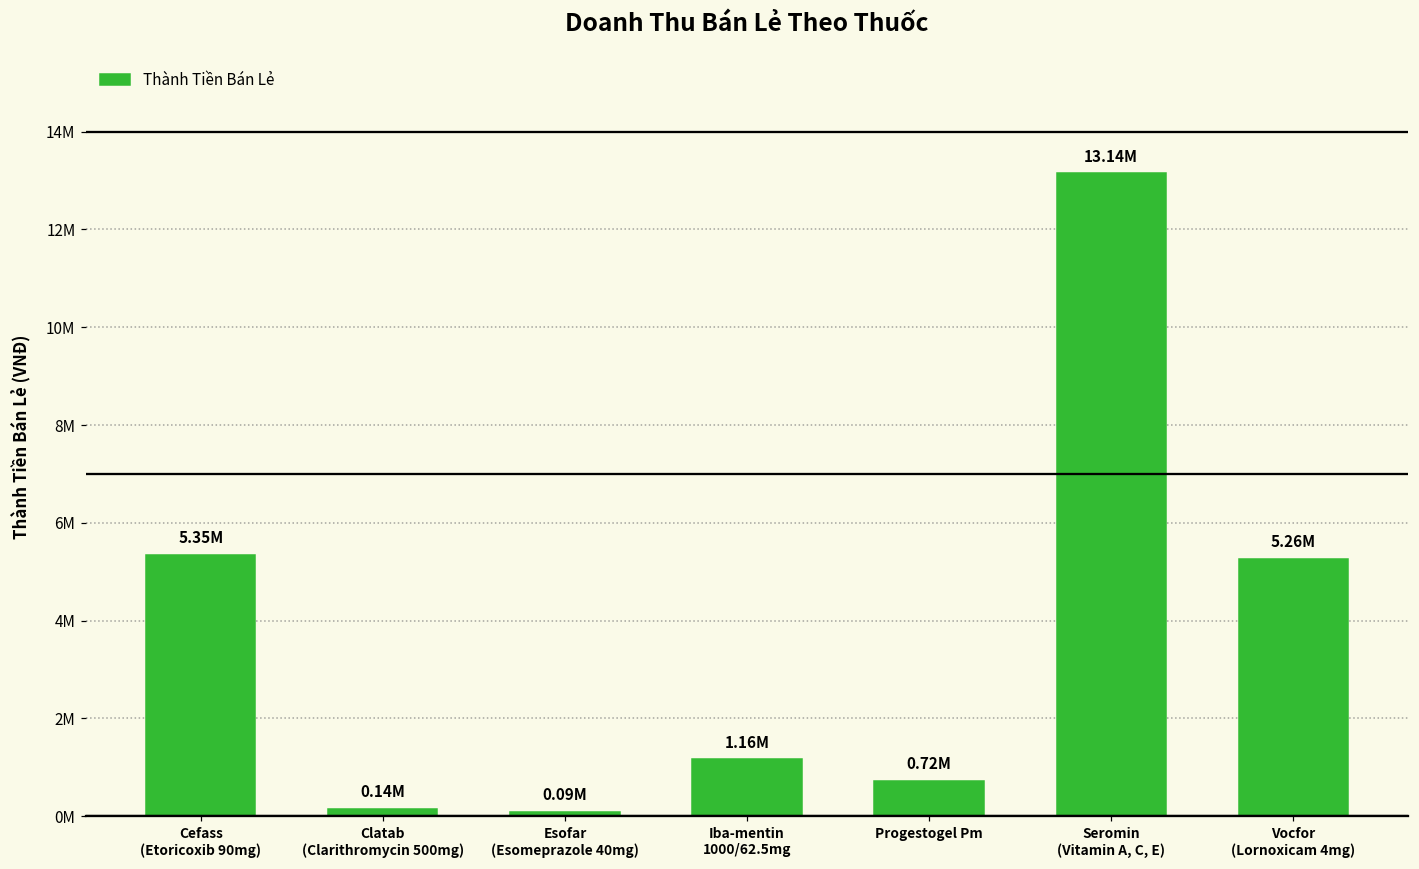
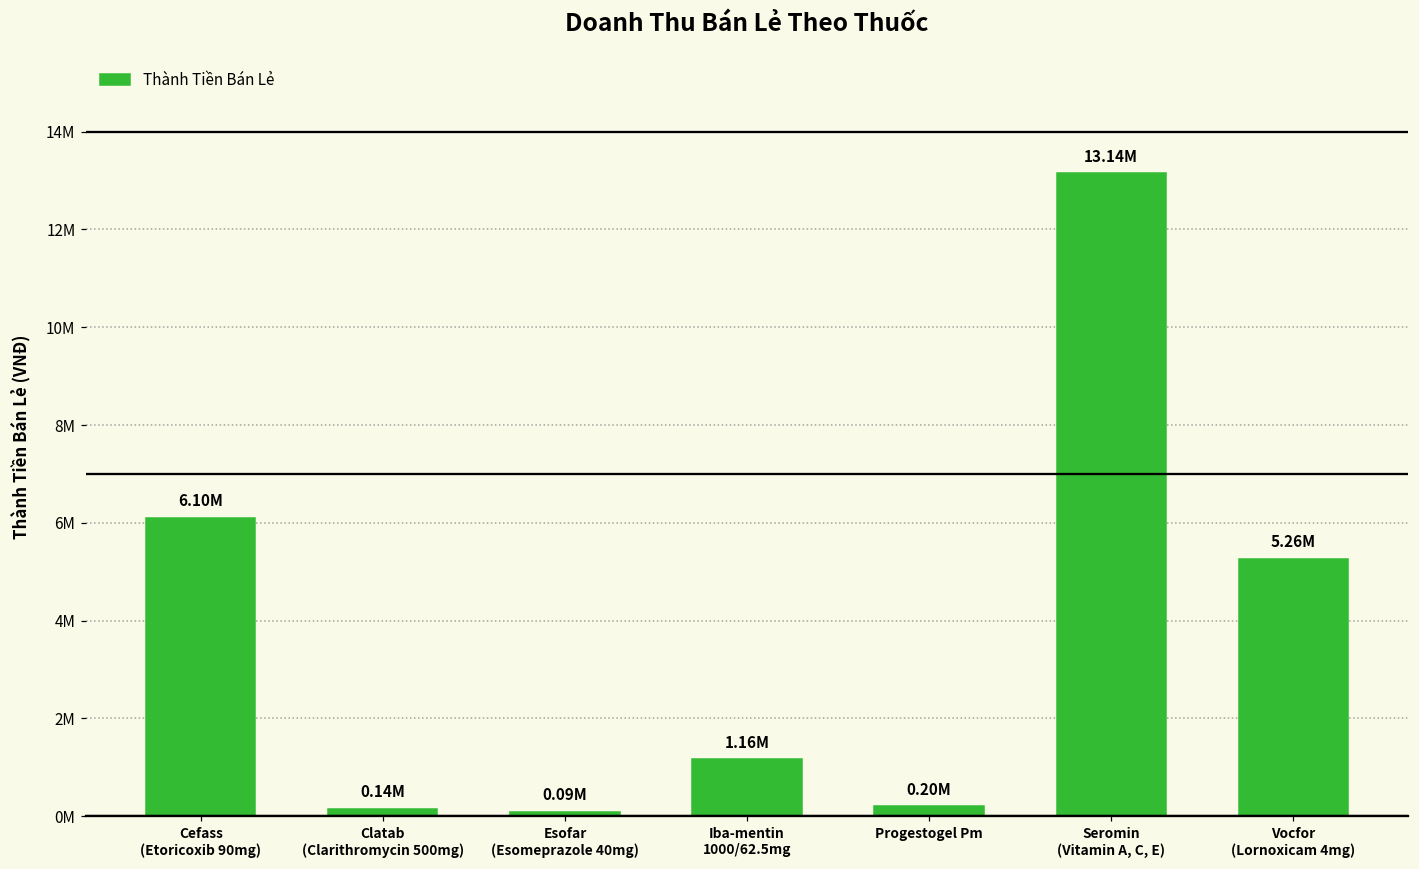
  {
-   "Cefass (Etoricoxib 90mg)": "5.35M",
+   "Cefass (Etoricoxib 90mg)": "6.10M",
    "Clatab (Clarithromycin 500mg)": "0.14M",
    "Esofar (Esomeprazole 40mg)": "0.09M",
    "Iba-mentin 1000/62.5mg": "1.16M",
-   "Progestogel Pm": "0.72M",
+   "Progestogel Pm": "0.20M",
    "Seromin (Vitamin A, C, E)": "13.14M",
    "Vocfor (Lornoxicam 4mg)": "5.26M"
  }
